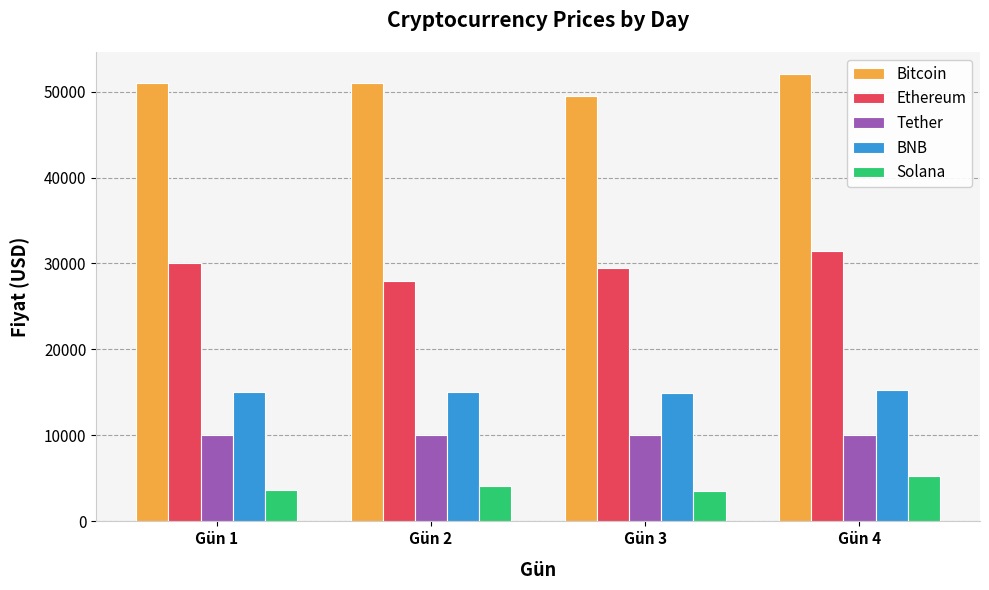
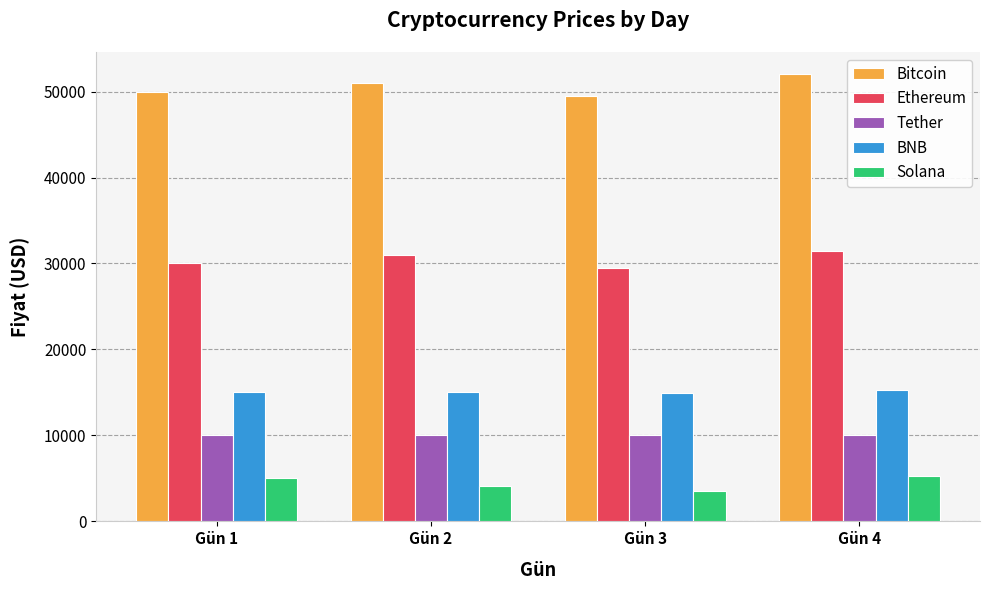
  {
    "Bitcoin": {
-     "Gün 1": 51000,
+     "Gün 1": 50000,
      "Gün 2": 51000,
      "Gün 3": 50000,
      "Gün 4": 52000
    },
    "Ethereum": {
      "Gün 1": 30000,
-     "Gün 2": 28000,
+     "Gün 2": 31000,
      "Gün 3": 30000,
      "Gün 4": 32000
    },
    "Tether": {
      "Gün 1": 10000,
      "Gün 2": 10000,
      "Gün 3": 10000,
      "Gün 4": 10000
    },
    "BNB": {
      "Gün 1": 15000,
      "Gün 2": 15000,
      "Gün 3": 15000,
      "Gün 4": 15000
    },
    "Solana": {
-     "Gün 1": 4000,
+     "Gün 1": 5000,
      "Gün 2": 4000,
      "Gün 3": 4000,
      "Gün 4": 5000
    }
  }
